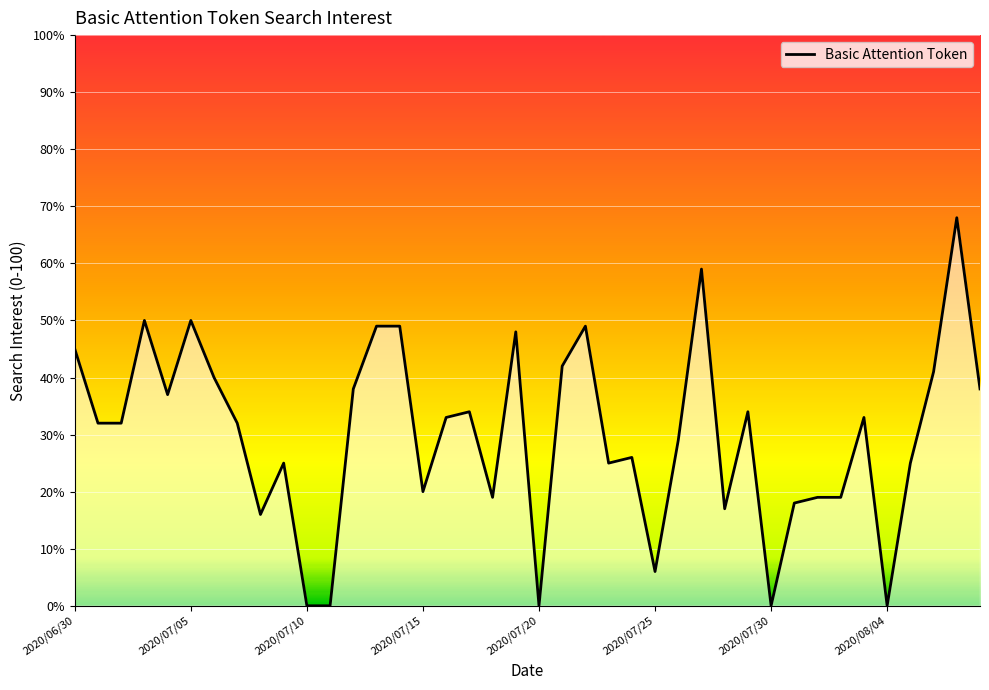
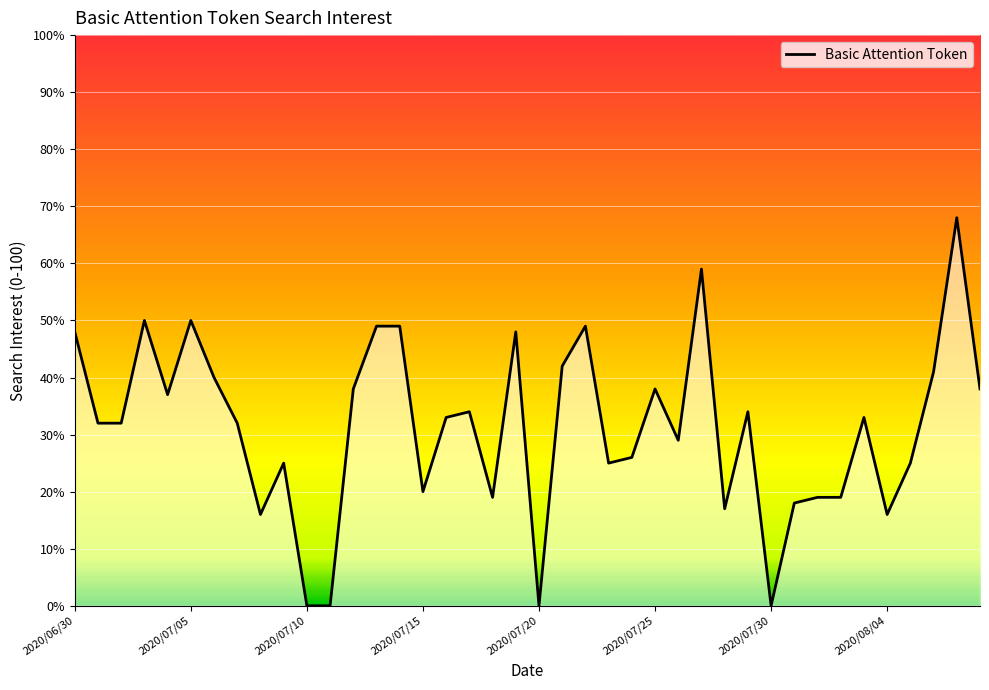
  {
-   "2020/06/30": "45%",
+   "2020/06/30": "48%",
    "2020/07/05": "50%",
    "2020/07/10": "0%",
    "2020/07/15": "20%",
    "2020/07/20": "0%",
-   "2020/07/25": "6%",
+   "2020/07/25": "38%",
    "2020/07/30": "0%",
-   "2020/08/04": "0%"
+   "2020/08/04": "16%"
  }
